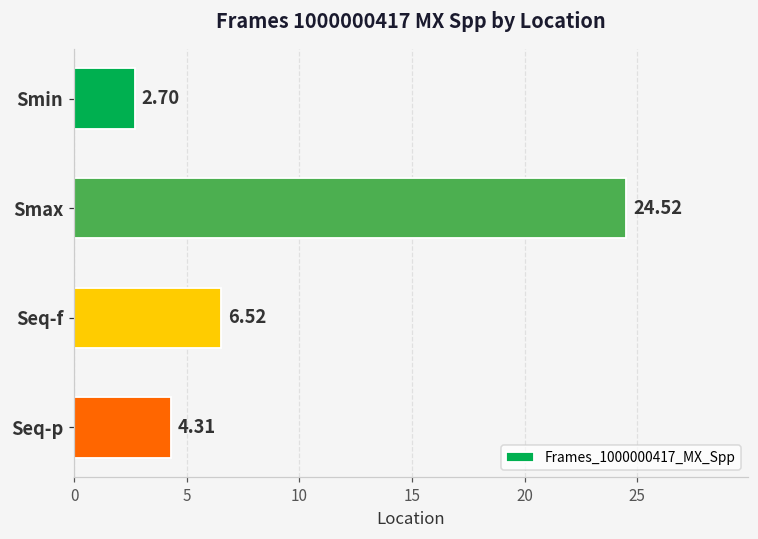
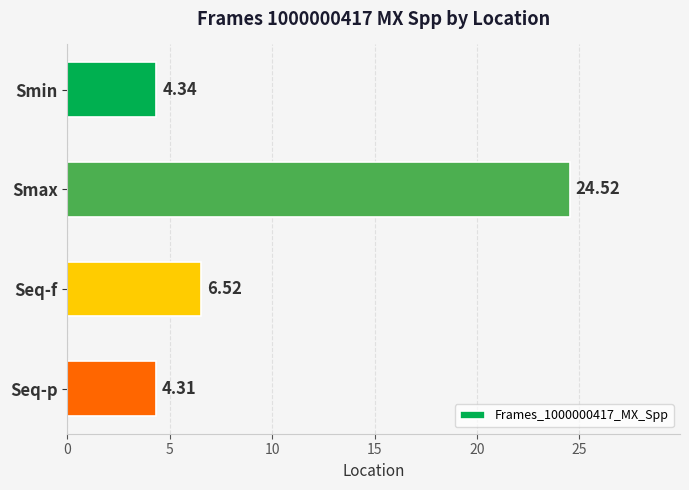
  {
-   "Smin": 2.70,
+   "Smin": 4.34,
    "Smax": 24.52,
    "Seq-f": 6.52,
    "Seq-p": 4.31
  }
